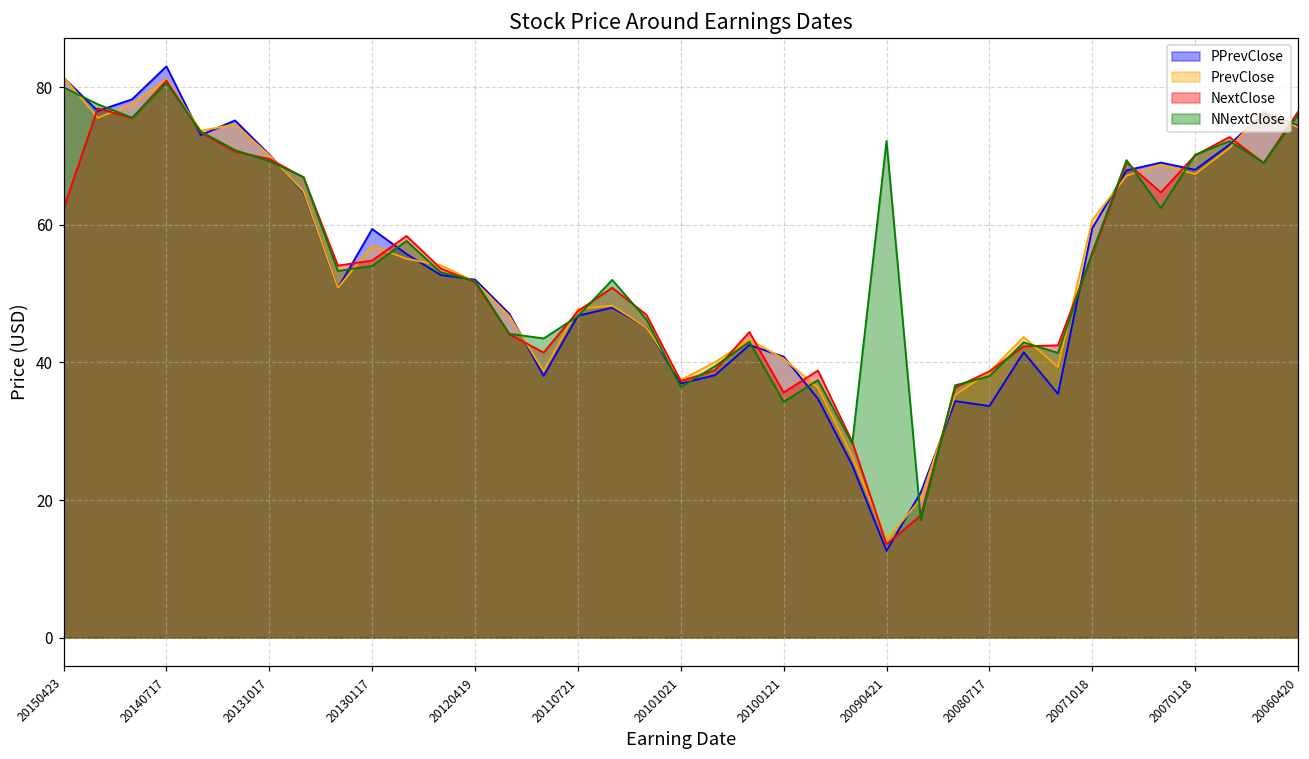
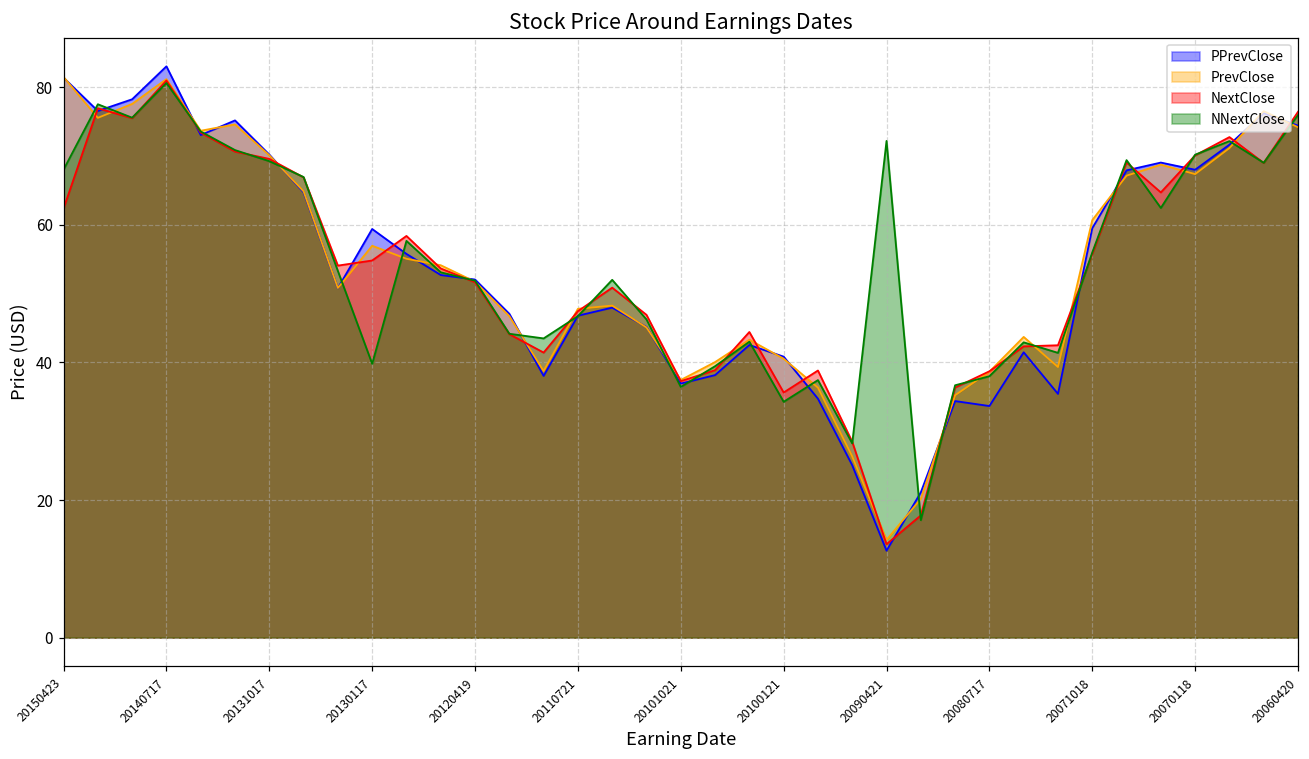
  {
    "PPrevClose": {
      "20140717": 83,
      "20130117": 59,
      "20090421": 13,
      "20080717": 34,
      "20071018": 59,
      "20070118": 68
    },
    "PrevClose": {
      "20130117": 57,
      "20090421": 14,
      "20071018": 61,
      "20070118": 67
    },
    "NextClose": {
      "20150423": 62,
      "20130117": 55,
      "20100121": 36,
      "20090421": 14,
      "20060420": 76
    },
    "NNextClose": {
-     "20150423": 80,
-     "20130117": 54,
+     "20150423": 68,
+     "20130117": 40,
      "20101021": 36,
      "20100121": 34,
      "20090421": 72,
      "20080717": 38,
      "20060420": 76
    }
  }
